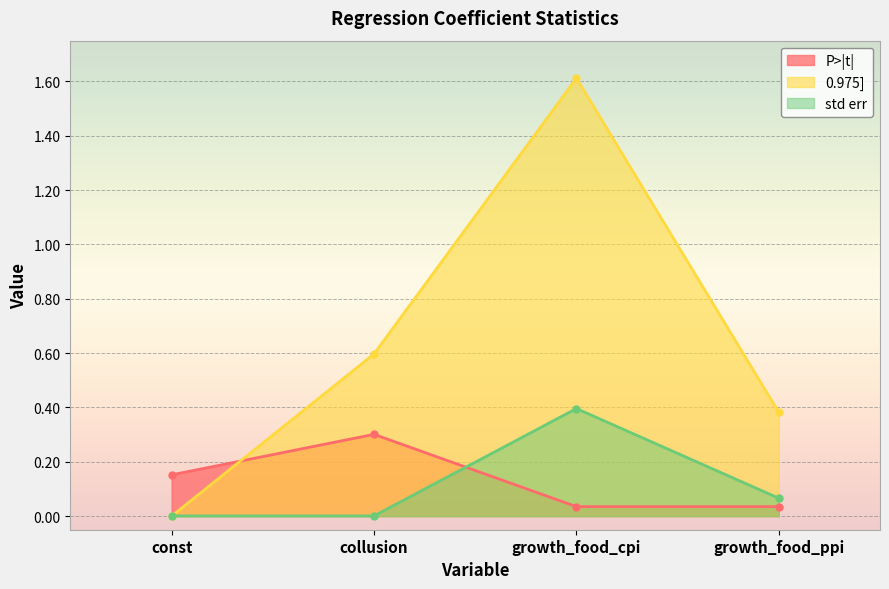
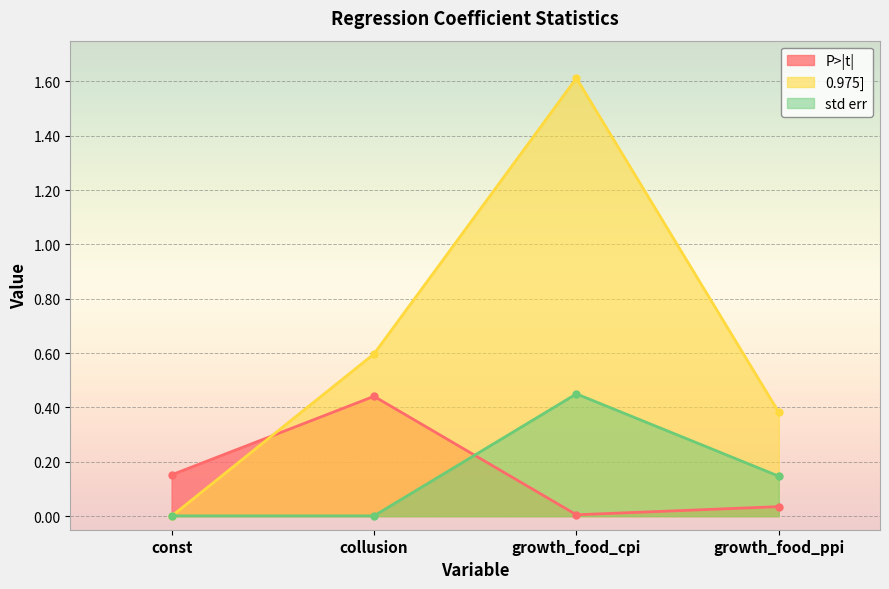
  {
    "P>|t|": {
      "const": 0.15,
-     "collusion": 0.30,
-     "growth_food_cpi": 0.04,
+     "collusion": 0.44,
+     "growth_food_cpi": 0.01,
      "growth_food_ppi": 0.04
    },
    "0.975]": {
      "collusion": 0.60,
      "growth_food_cpi": 1.61,
      "growth_food_ppi": 0.38
    },
    "std err": {
      "collusion": 0.00,
-     "growth_food_cpi": 0.40,
-     "growth_food_ppi": 0.07
+     "growth_food_cpi": 0.45,
+     "growth_food_ppi": 0.15
    }
  }
